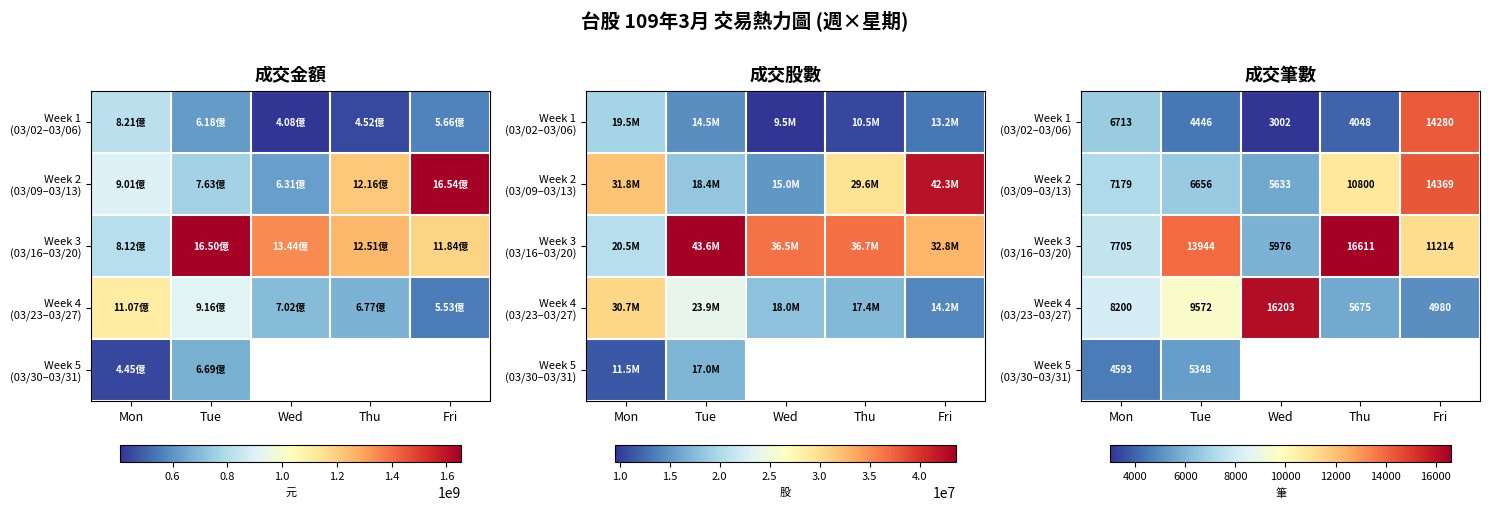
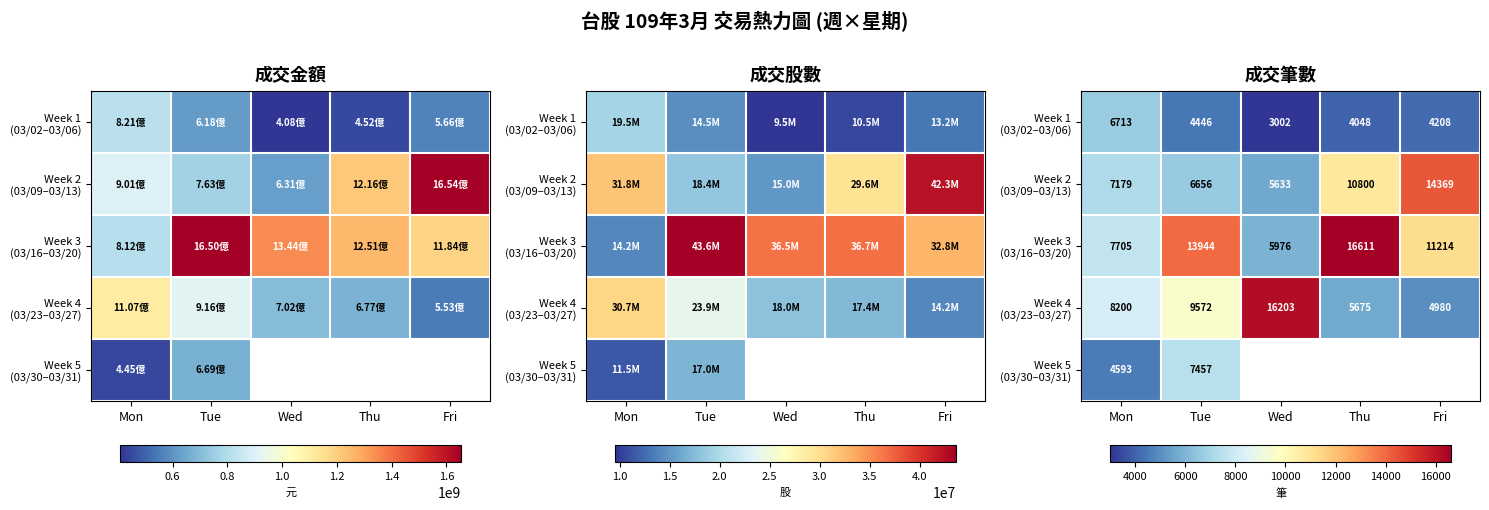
  {
    "成交金額": {
      "Week 1 (03/02–03/06)": {
        "Mon": "8.21億",
        "Tue": "6.18億",
        "Wed": "4.08億",
        "Thu": "4.52億",
        "Fri": "5.66億"
      },
      "Week 2 (03/09–03/13)": {
        "Mon": "9.01億",
        "Tue": "7.63億",
        "Wed": "6.31億",
        "Thu": "12.16億",
        "Fri": "16.54億"
      },
      "Week 3 (03/16–03/20)": {
        "Mon": "8.12億",
        "Tue": "16.50億",
        "Wed": "13.44億",
        "Thu": "12.51億",
        "Fri": "11.84億"
      },
      "Week 4 (03/23–03/27)": {
        "Mon": "11.07億",
        "Tue": "9.16億",
        "Wed": "7.02億",
        "Thu": "6.77億",
        "Fri": "5.53億"
      },
      "Week 5 (03/30–03/31)": {
        "Mon": "4.45億",
        "Tue": "6.69億"
      }
    },
    "成交股數": {
      "Week 1 (03/02–03/06)": {
        "Mon": "19.5M",
        "Tue": "14.5M",
        "Wed": "9.5M",
        "Thu": "10.5M",
        "Fri": "13.2M"
      },
      "Week 2 (03/09–03/13)": {
        "Mon": "31.8M",
        "Tue": "18.4M",
        "Wed": "15.0M",
        "Thu": "29.6M",
        "Fri": "42.3M"
      },
      "Week 3 (03/16–03/20)": {
-       "Mon": "20.5M",
+       "Mon": "14.2M",
        "Tue": "43.6M",
        "Wed": "36.5M",
        "Thu": "36.7M",
        "Fri": "32.8M"
      },
      "Week 4 (03/23–03/27)": {
        "Mon": "30.7M",
        "Tue": "23.9M",
        "Wed": "18.0M",
        "Thu": "17.4M",
        "Fri": "14.2M"
      },
      "Week 5 (03/30–03/31)": {
        "Mon": "11.5M",
        "Tue": "17.0M"
      }
    },
    "成交筆數": {
      "Week 1 (03/02–03/06)": {
        "Mon": "6713",
        "Tue": "4446",
        "Wed": "3002",
        "Thu": "4048",
-       "Fri": "14280"
+       "Fri": "4208"
      },
      "Week 2 (03/09–03/13)": {
        "Mon": "7179",
        "Tue": "6656",
        "Wed": "5633",
        "Thu": "10800",
        "Fri": "14369"
      },
      "Week 3 (03/16–03/20)": {
        "Mon": "7705",
        "Tue": "13944",
        "Wed": "5976",
        "Thu": "16611",
        "Fri": "11214"
      },
      "Week 4 (03/23–03/27)": {
        "Mon": "8200",
        "Tue": "9572",
        "Wed": "16203",
        "Thu": "5675",
        "Fri": "4980"
      },
      "Week 5 (03/30–03/31)": {
        "Mon": "4593",
-       "Tue": "5348"
+       "Tue": "7457"
      }
    }
  }
